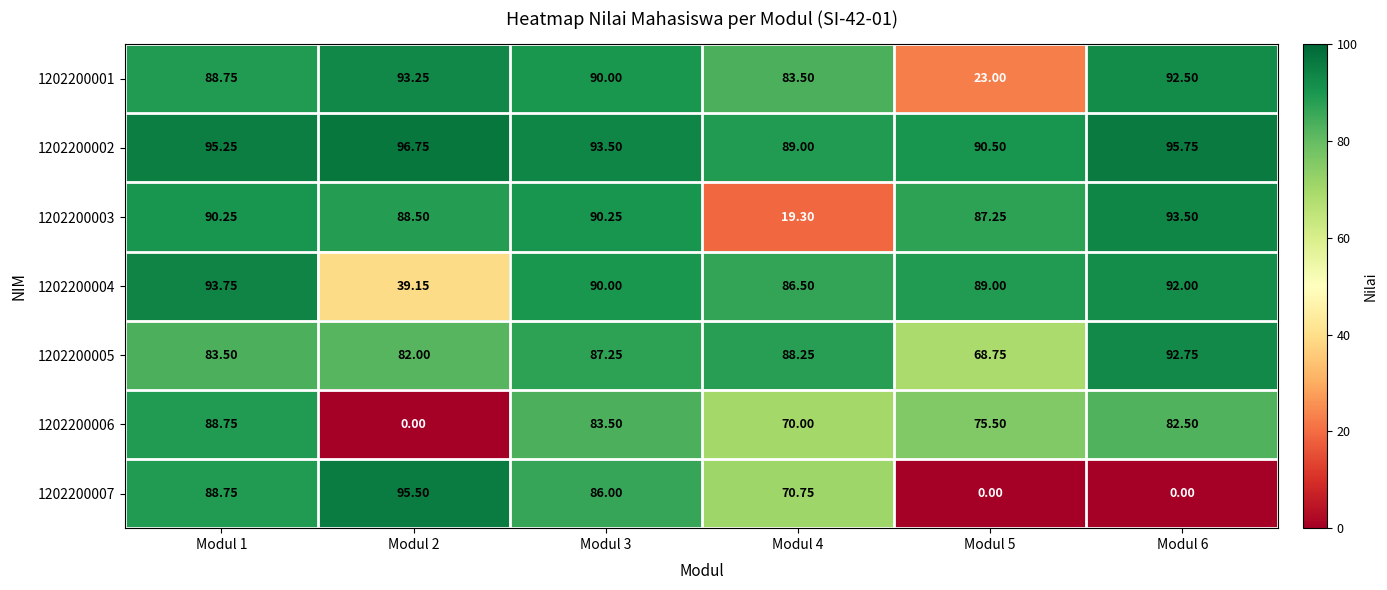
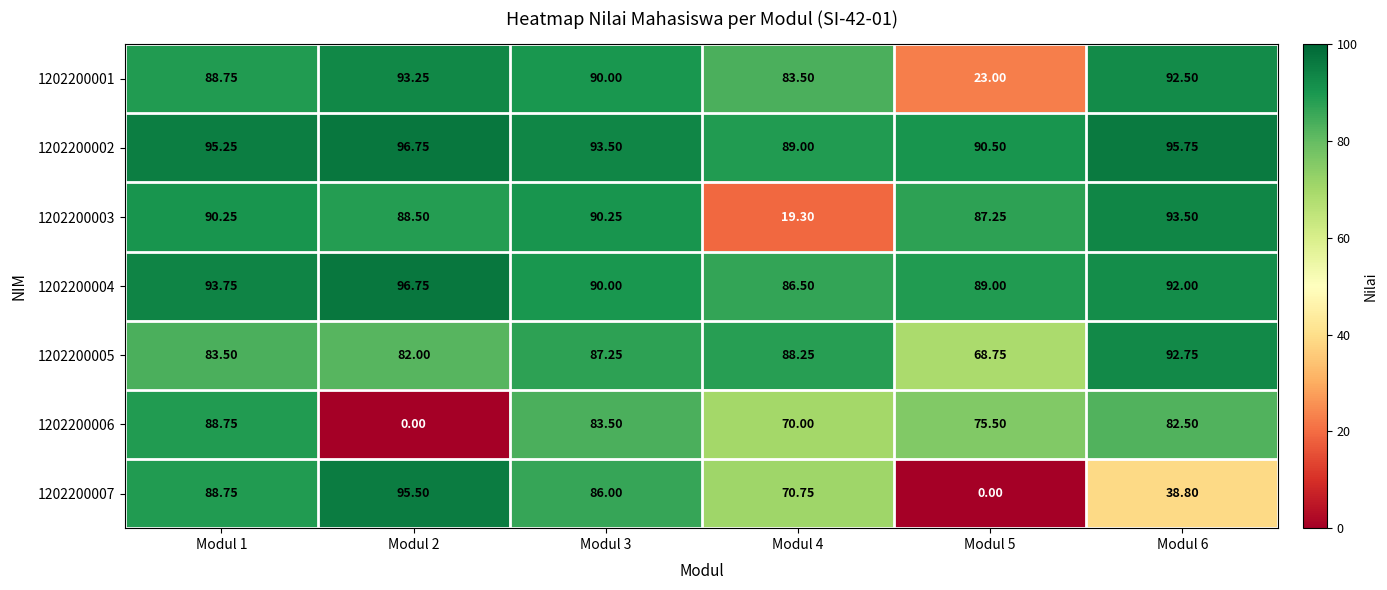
  {
    "1202200001": {
      "Modul 1": 88.75,
      "Modul 2": 93.25,
      "Modul 3": 90.00,
      "Modul 4": 83.50,
      "Modul 5": 23.00,
      "Modul 6": 92.50
    },
    "1202200002": {
      "Modul 1": 95.25,
      "Modul 2": 96.75,
      "Modul 3": 93.50,
      "Modul 4": 89.00,
      "Modul 5": 90.50,
      "Modul 6": 95.75
    },
    "1202200003": {
      "Modul 1": 90.25,
      "Modul 2": 88.50,
      "Modul 3": 90.25,
      "Modul 4": 19.30,
      "Modul 5": 87.25,
      "Modul 6": 93.50
    },
    "1202200004": {
      "Modul 1": 93.75,
-     "Modul 2": 39.15,
+     "Modul 2": 96.75,
      "Modul 3": 90.00,
      "Modul 4": 86.50,
      "Modul 5": 89.00,
      "Modul 6": 92.00
    },
    "1202200005": {
      "Modul 1": 83.50,
      "Modul 2": 82.00,
      "Modul 3": 87.25,
      "Modul 4": 88.25,
      "Modul 5": 68.75,
      "Modul 6": 92.75
    },
    "1202200006": {
      "Modul 1": 88.75,
      "Modul 2": 0.00,
      "Modul 3": 83.50,
      "Modul 4": 70.00,
      "Modul 5": 75.50,
      "Modul 6": 82.50
    },
    "1202200007": {
      "Modul 1": 88.75,
      "Modul 2": 95.50,
      "Modul 3": 86.00,
      "Modul 4": 70.75,
      "Modul 5": 0.00,
-     "Modul 6": 0.00
+     "Modul 6": 38.80
    }
  }
